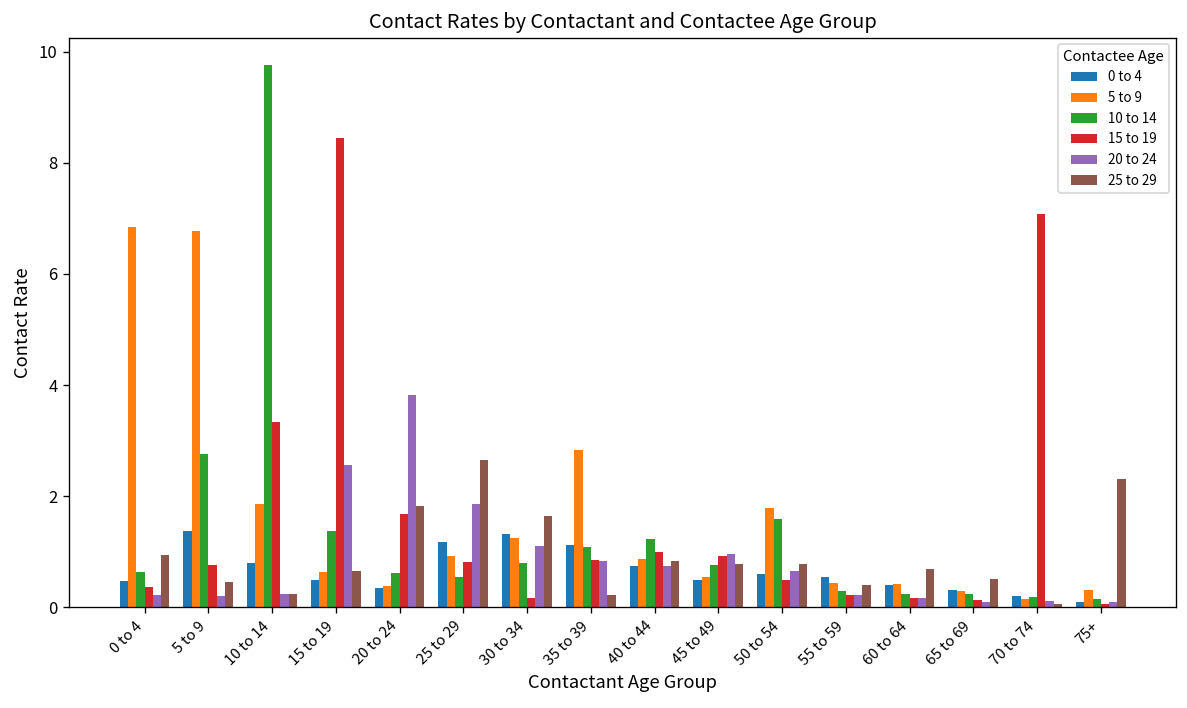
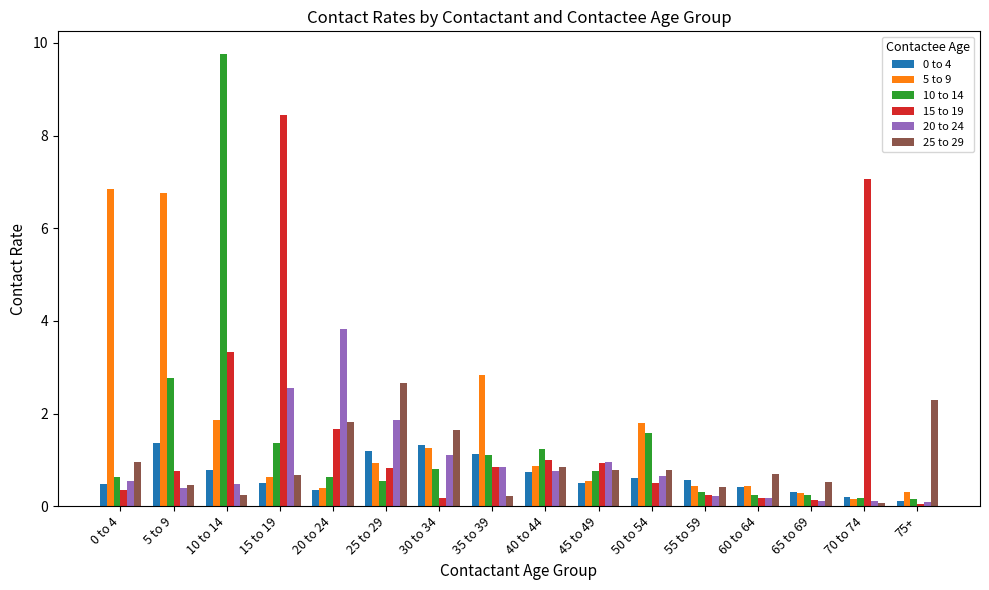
  {
    "0 to 4": {
      "0 to 4": 0.5,
      "5 to 9": 1.4,
      "10 to 14": 0.8,
      "15 to 19": 0.5,
      "20 to 24": 0.3,
      "25 to 29": 1.2,
      "30 to 34": 1.3,
      "35 to 39": 1.1,
      "40 to 44": 0.7,
      "45 to 49": 0.5,
      "50 to 54": 0.6,
      "55 to 59": 0.6,
      "60 to 64": 0.4,
      "65 to 69": 0.3,
      "70 to 74": 0.2,
      "75+": 0.1
    },
    "5 to 9": {
      "0 to 4": 6.8,
      "5 to 9": 6.8,
      "10 to 14": 1.9,
      "15 to 19": 0.6,
      "20 to 24": 0.4,
      "25 to 29": 0.9,
      "30 to 34": 1.3,
      "35 to 39": 2.8,
      "40 to 44": 0.9,
      "45 to 49": 0.5,
      "50 to 54": 1.8,
      "55 to 59": 0.4,
      "60 to 64": 0.4,
      "65 to 69": 0.3,
      "70 to 74": 0.2,
      "75+": 0.3
    },
    "10 to 14": {
      "0 to 4": 0.6,
      "5 to 9": 2.8,
      "10 to 14": 9.8,
      "15 to 19": 1.4,
      "20 to 24": 0.6,
      "25 to 29": 0.5,
      "30 to 34": 0.8,
      "35 to 39": 1.1,
      "40 to 44": 1.2,
      "45 to 49": 0.8,
      "50 to 54": 1.6,
      "55 to 59": 0.3,
      "60 to 64": 0.2,
      "65 to 69": 0.2,
      "70 to 74": 0.2,
      "75+": 0.1
    },
    "15 to 19": {
      "0 to 4": 0.4,
      "5 to 9": 0.8,
      "10 to 14": 3.3,
      "15 to 19": 8.4,
      "20 to 24": 1.7,
      "25 to 29": 0.8,
      "30 to 34": 0.2,
      "35 to 39": 0.8,
      "40 to 44": 1.0,
      "45 to 49": 0.9,
      "50 to 54": 0.5,
      "55 to 59": 0.2,
      "60 to 64": 0.2,
      "65 to 69": 0.1,
      "70 to 74": 7.1,
      "75+": 0.1
    },
    "20 to 24": {
-     "0 to 4": 0.2,
-     "5 to 9": 0.2,
-     "10 to 14": 0.2,
+     "0 to 4": 0.5,
+     "5 to 9": 0.4,
+     "10 to 14": 0.5,
      "15 to 19": 2.6,
      "20 to 24": 3.8,
      "25 to 29": 1.9,
      "30 to 34": 1.1,
      "35 to 39": 0.8,
      "40 to 44": 0.8,
      "45 to 49": 1.0,
      "50 to 54": 0.6,
      "55 to 59": 0.2,
      "60 to 64": 0.2,
      "65 to 69": 0.1,
      "70 to 74": 0.1,
      "75+": 0.1
    },
    "25 to 29": {
      "0 to 4": 0.9,
      "5 to 9": 0.5,
      "10 to 14": 0.2,
      "15 to 19": 0.7,
      "20 to 24": 1.8,
      "25 to 29": 2.7,
      "30 to 34": 1.6,
      "35 to 39": 0.2,
      "40 to 44": 0.8,
      "45 to 49": 0.8,
      "50 to 54": 0.8,
      "55 to 59": 0.4,
      "60 to 64": 0.7,
      "65 to 69": 0.5,
      "70 to 74": 0.1,
      "75+": 2.3
    }
  }
